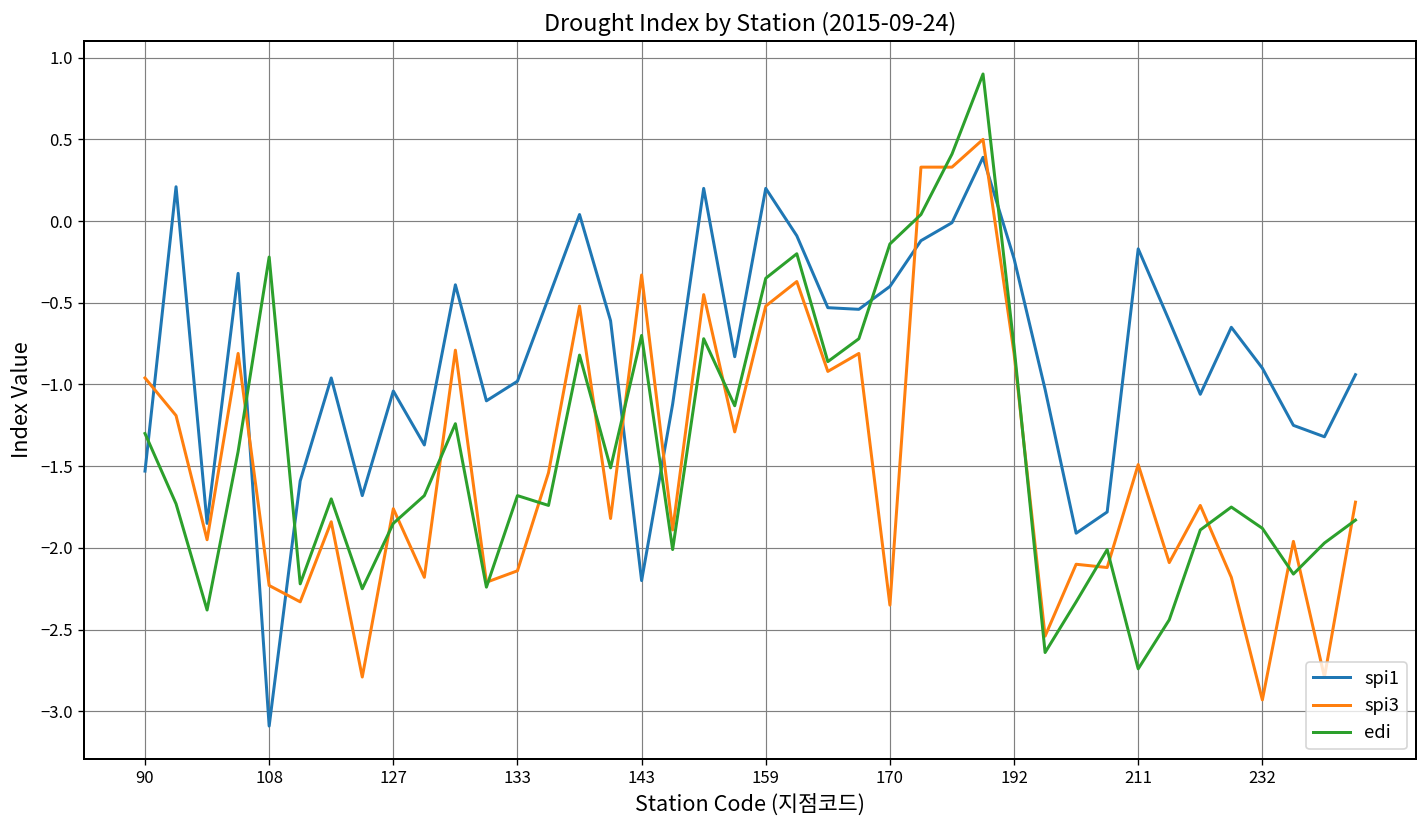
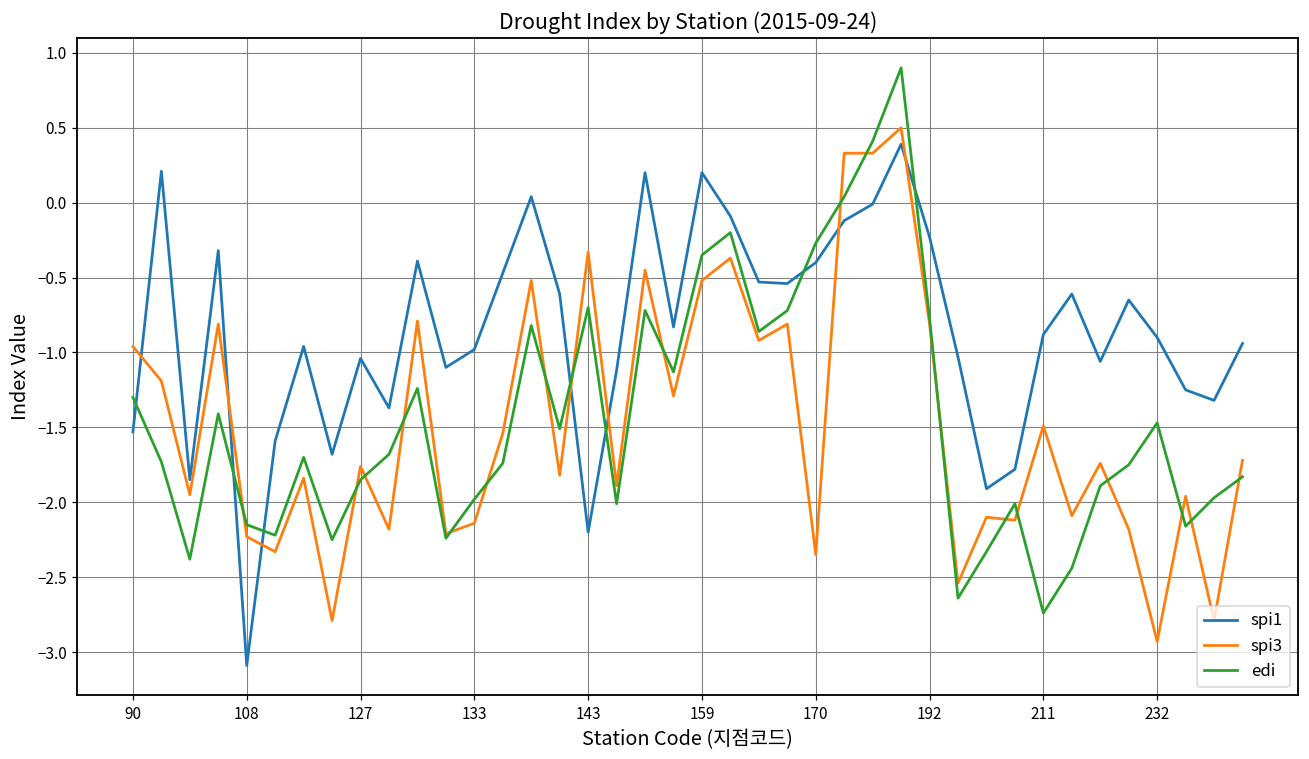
  {
    "spi1": {
      "90": -1.53,
      "108": -3.09,
      "127": -1.04,
      "133": -0.98,
      "143": -2.20,
      "159": 0.20,
      "170": -0.40,
      "192": -0.23,
-     "211": -0.17,
+     "211": -0.88,
      "232": -0.90
    },
    "spi3": {
      "90": -0.96,
      "108": -2.23,
      "127": -1.76,
      "133": -2.14,
      "143": -0.33,
      "159": -0.52,
      "170": -2.35,
      "192": -0.81,
      "211": -1.49,
      "232": -2.93
    },
    "edi": {
      "90": -1.30,
-     "108": -0.22,
+     "108": -2.15,
      "127": -1.85,
-     "133": -1.68,
+     "133": -1.98,
      "143": -0.70,
      "159": -0.35,
-     "170": -0.14,
+     "170": -0.27,
      "192": -0.77,
      "211": -2.74,
-     "232": -1.88
+     "232": -1.47
    }
  }
